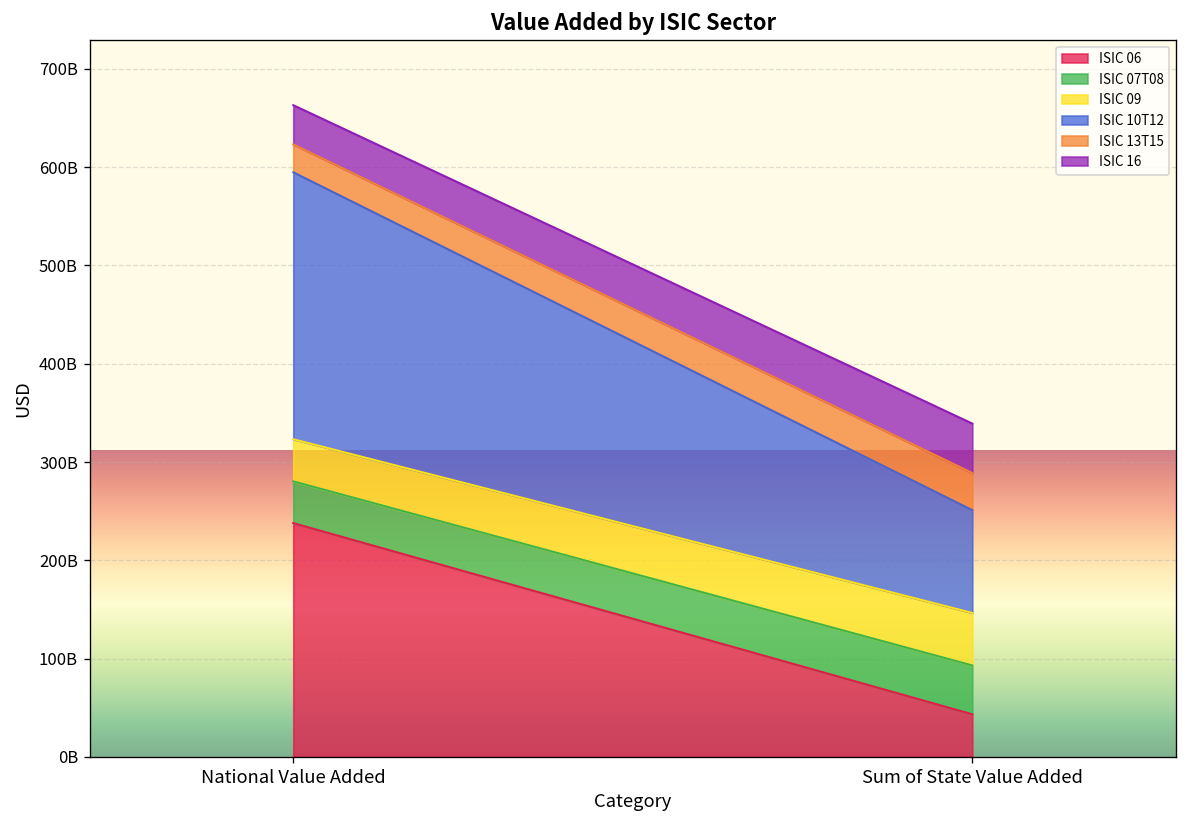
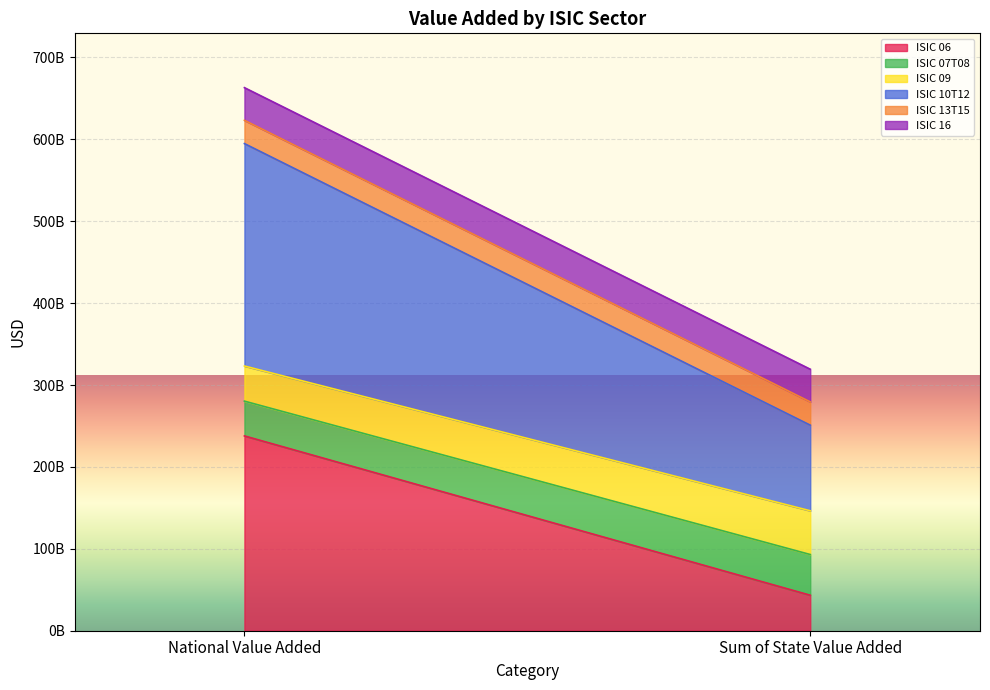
  {
    "ISIC 06": {
      "National Value Added": 240000000000,
      "Sum of State Value Added": 40000000000
    },
    "ISIC 07T08": {
      "National Value Added": 40000000000,
      "Sum of State Value Added": 50000000000
    },
    "ISIC 09": {
      "National Value Added": 40000000000,
      "Sum of State Value Added": 50000000000
    },
    "ISIC 10T12": {
      "National Value Added": 270000000000,
      "Sum of State Value Added": 100000000000
    },
    "ISIC 13T15": {
      "National Value Added": 30000000000,
-     "Sum of State Value Added": 40000000000
+     "Sum of State Value Added": 30000000000
    },
    "ISIC 16": {
      "National Value Added": 40000000000,
-     "Sum of State Value Added": 50000000000
+     "Sum of State Value Added": 40000000000
    }
  }
